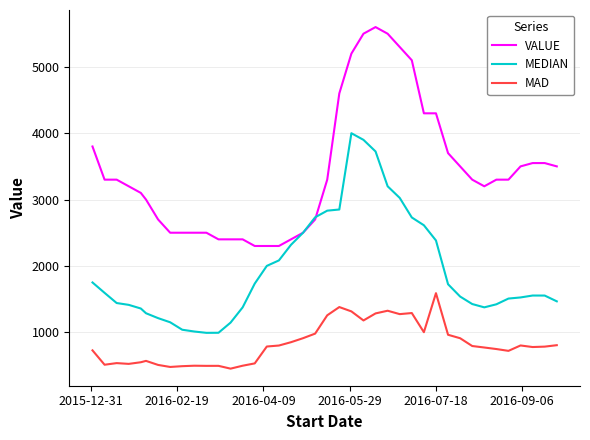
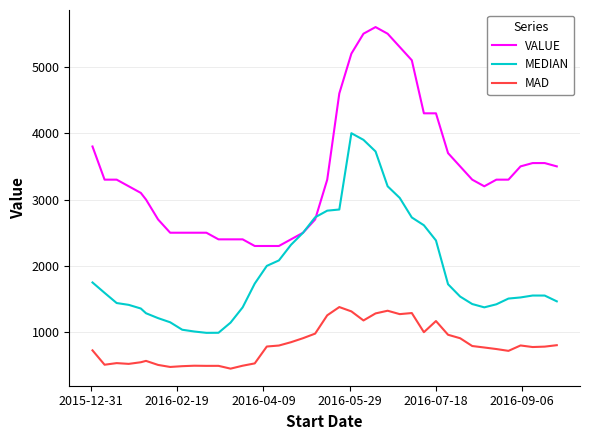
  {
    "VALUE": {
      "2016-07-18": 4300
    },
    "MEDIAN": {
      "2016-07-18": 2400
    },
    "MAD": {
-     "2016-07-18": 1600
+     "2016-07-18": 1200
    }
  }
